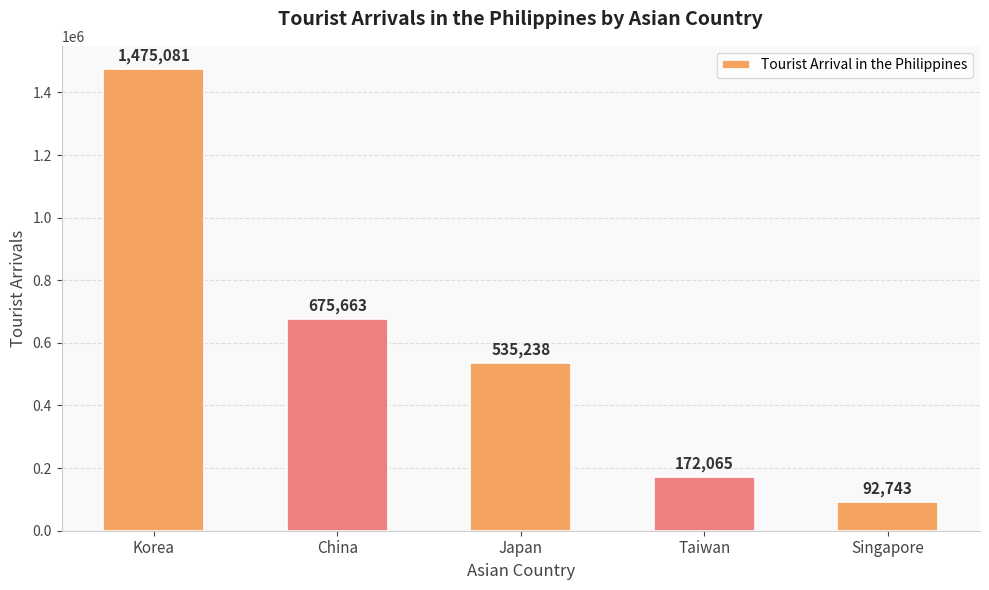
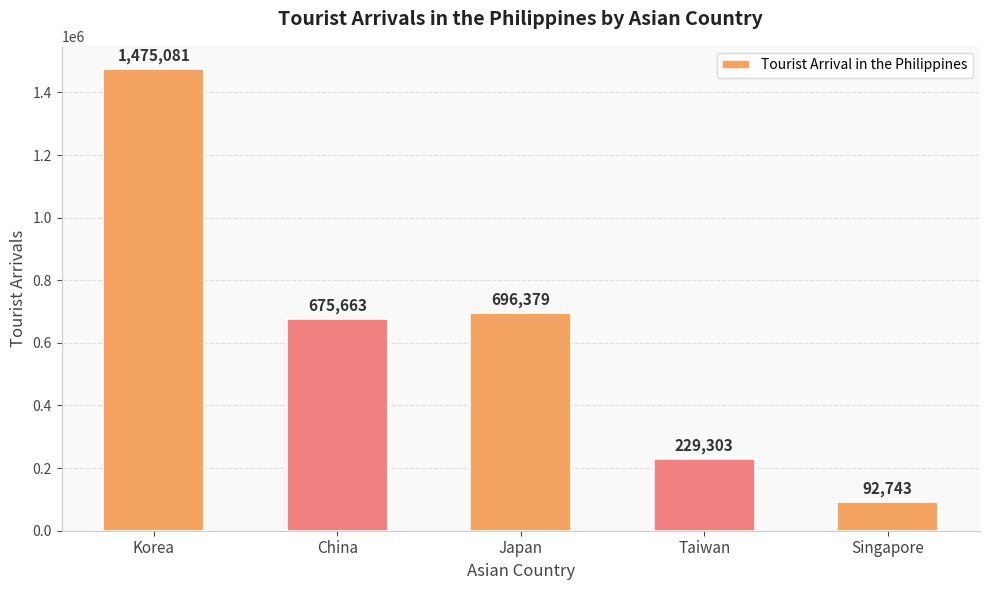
  {
    "Korea": "1,475,081",
    "China": "675,663",
-   "Japan": "535,238",
-   "Taiwan": "172,065",
+   "Japan": "696,379",
+   "Taiwan": "229,303",
    "Singapore": "92,743"
  }
